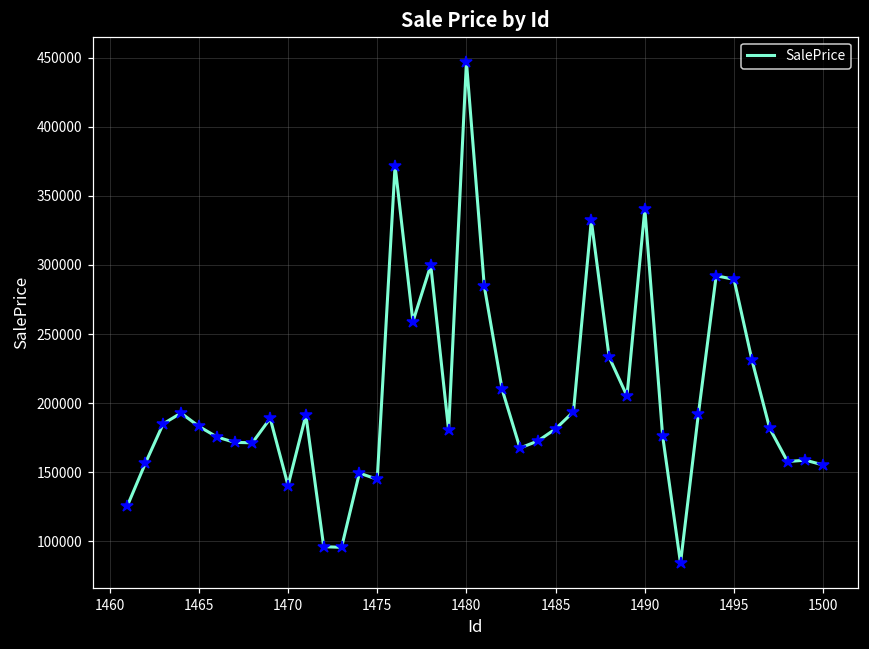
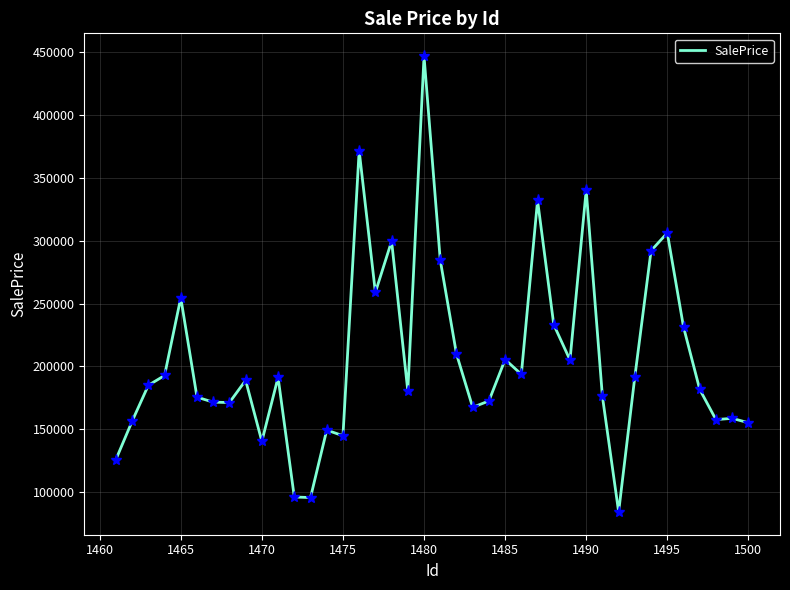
  {
-   "1465": 183000,
+   "1465": 255000,
    "1470": 140000,
    "1475": 145000,
    "1480": 447000,
-   "1485": 181000,
+   "1485": 206000,
    "1490": 340000,
-   "1495": 290000,
+   "1495": 306000,
    "1500": 155000
  }
